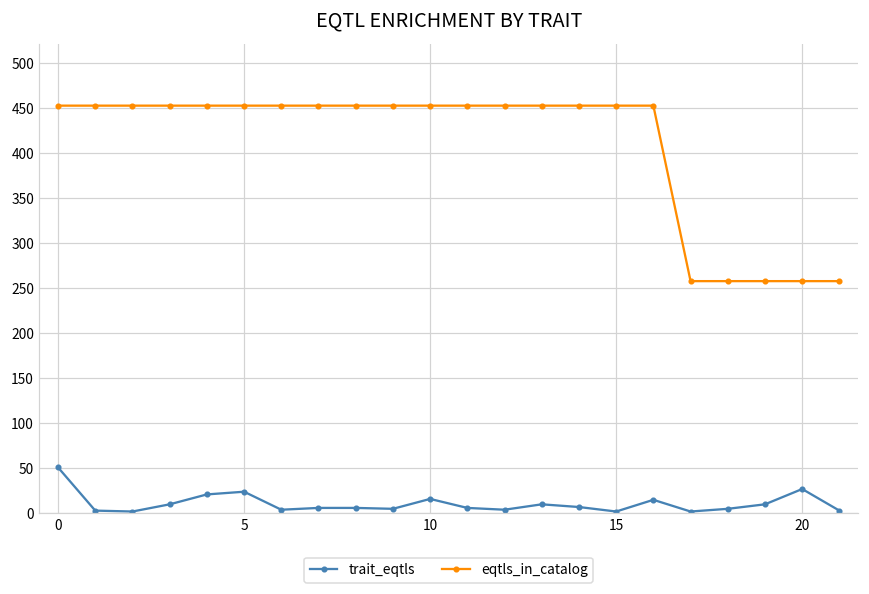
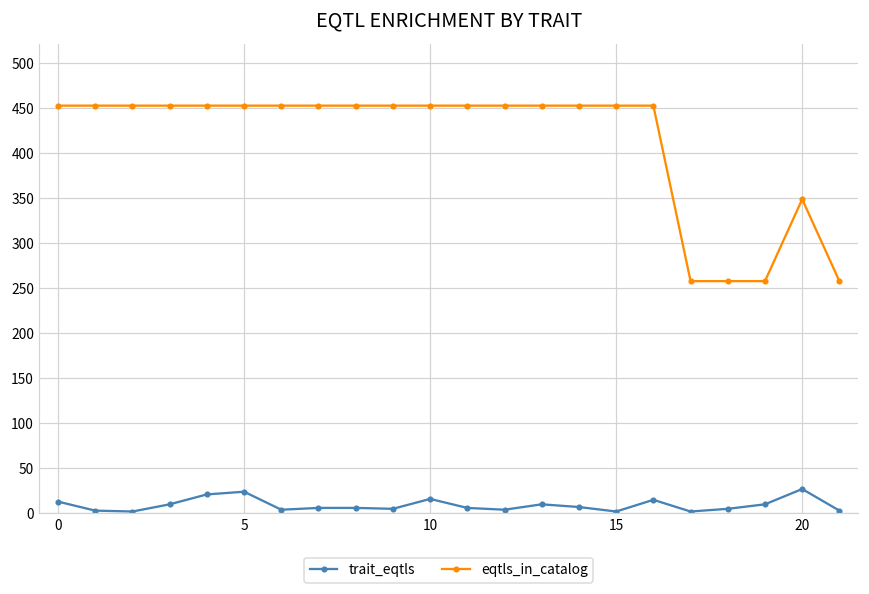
  {
    "trait_eqtls": {
-     "0": 50,
+     "0": 10,
      "5": 20,
      "10": 20,
      "15": 0,
      "20": 30
    },
    "eqtls_in_catalog": {
      "0": 450,
      "5": 450,
      "10": 450,
      "15": 450,
-     "20": 260
+     "20": 350
    }
  }
